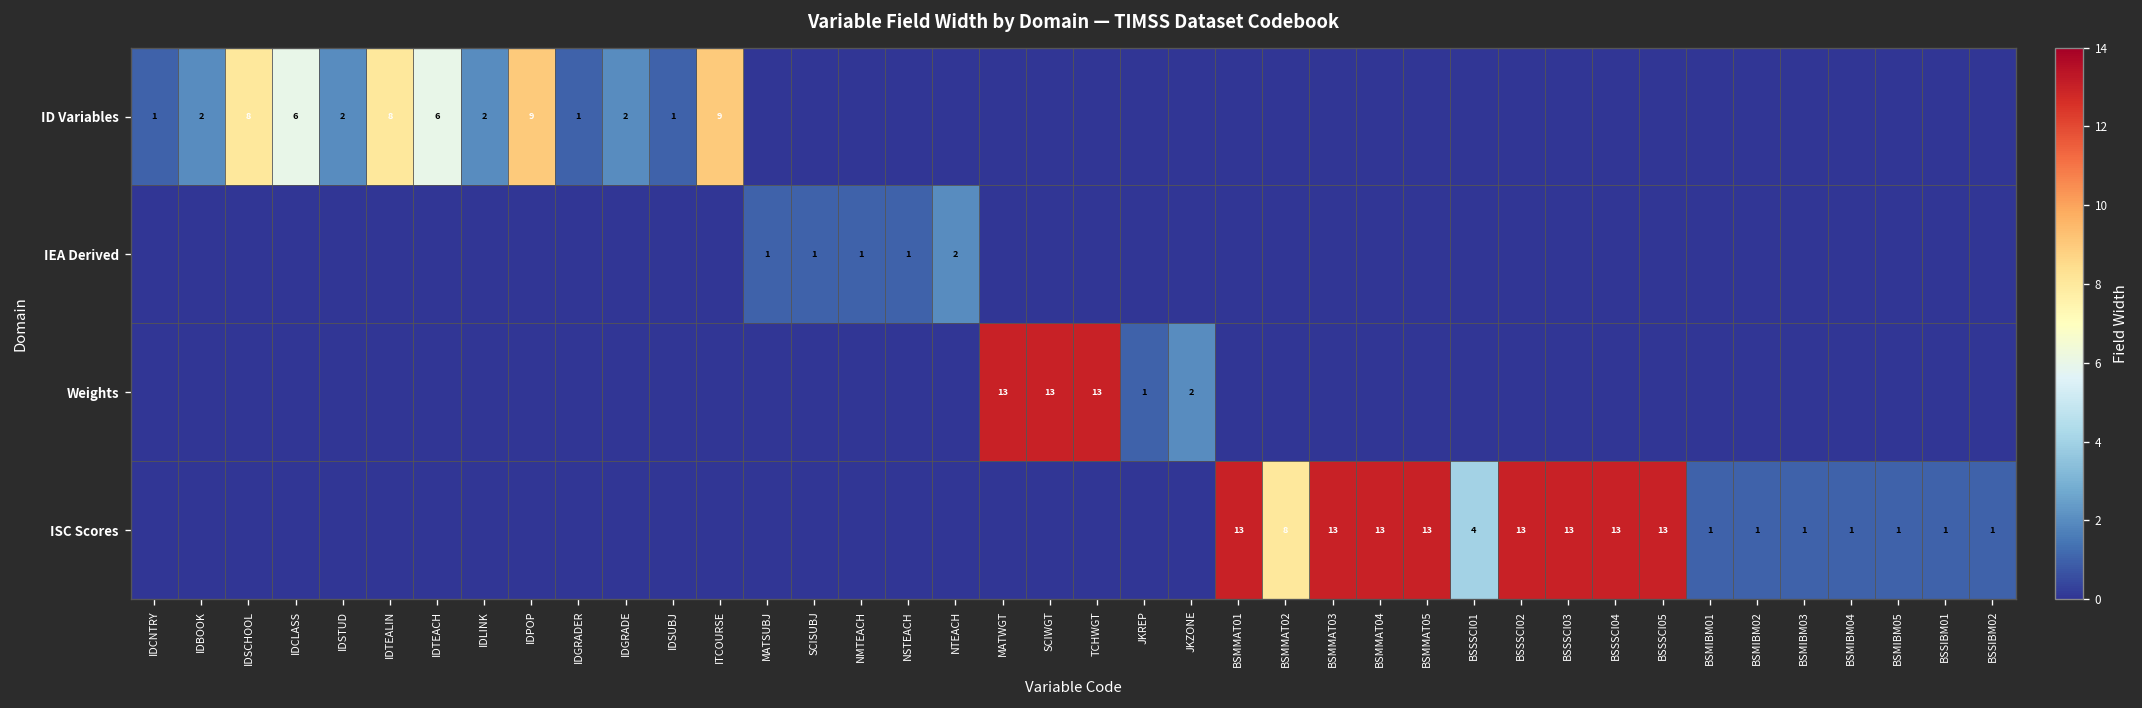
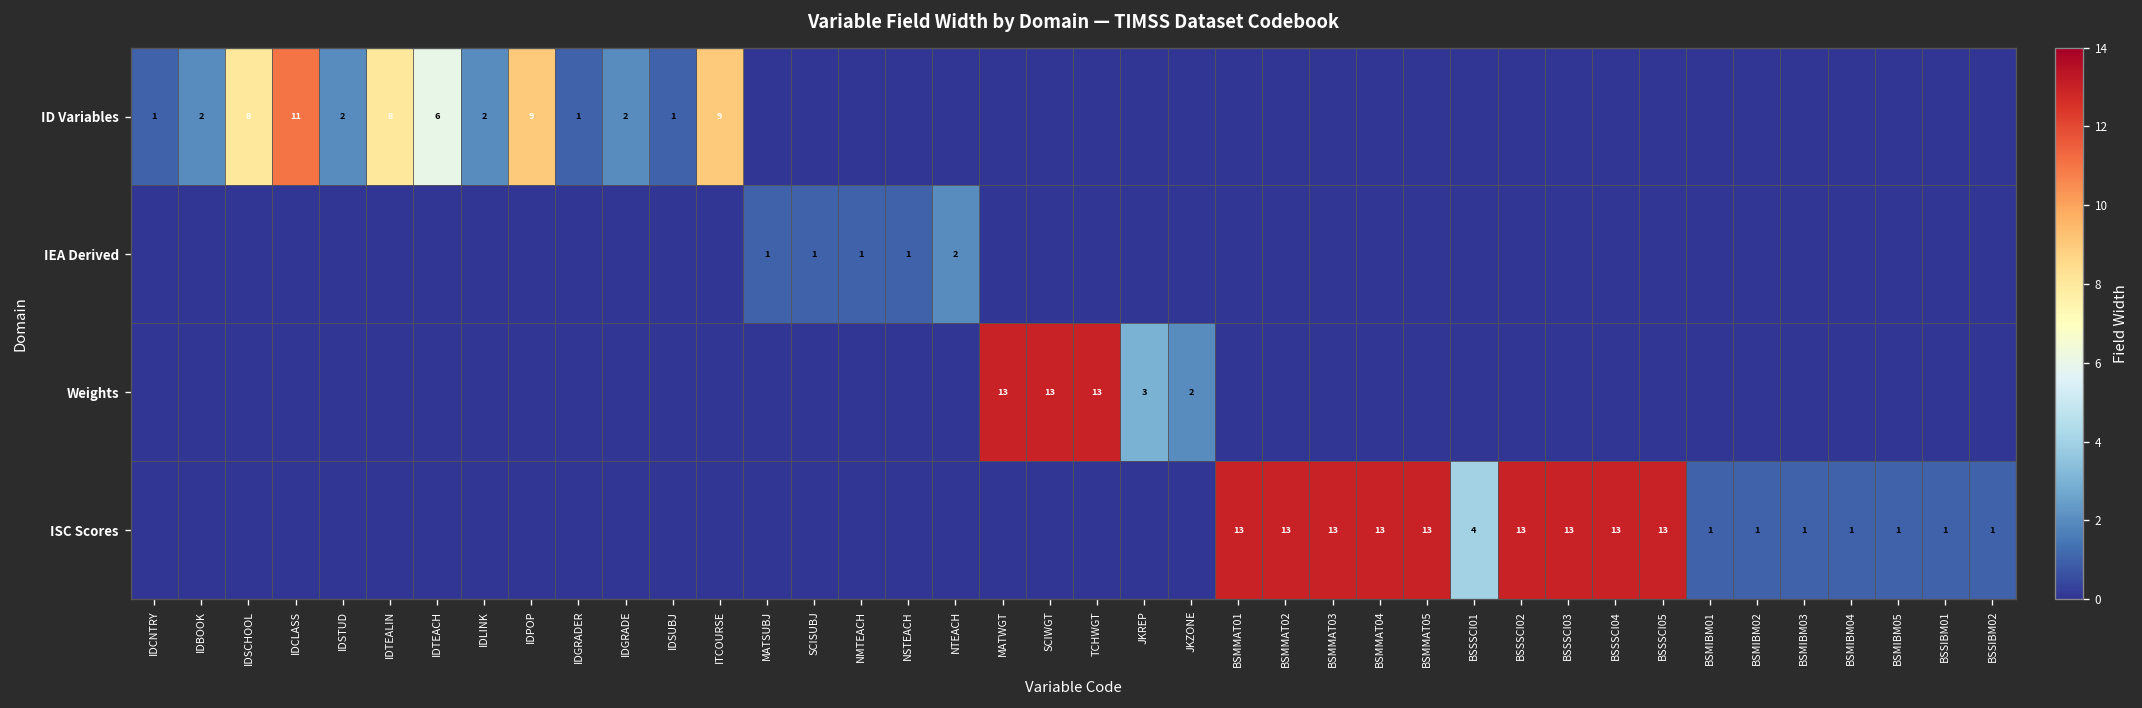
  {
    "ID Variables": {
      "IDCNTRY": 1,
      "IDBOOK": 2,
      "IDSCHOOL": 8,
-     "IDCLASS": 6,
+     "IDCLASS": 11,
      "IDSTUD": 2,
      "IDTEALIN": 8,
      "IDTEACH": 6,
      "IDLINK": 2,
      "IDPOP": 9,
      "IDGRADER": 1,
      "IDGRADE": 2,
      "IDSUBJ": 1,
      "ITCOURSE": 9
    },
    "IEA Derived": {
      "MATSUBJ": 1,
      "SCISUBJ": 1,
      "NMTEACH": 1,
      "NSTEACH": 1,
      "NTEACH": 2
    },
    "Weights": {
      "MATWGT": 13,
      "SCIWGT": 13,
      "TCHWGT": 13,
-     "JKREP": 1,
+     "JKREP": 3,
      "JKZONE": 2
    },
    "ISC Scores": {
      "BSMMAT01": 13,
-     "BSMMAT02": 8,
+     "BSMMAT02": 13,
      "BSMMAT03": 13,
      "BSMMAT04": 13,
      "BSMMAT05": 13,
      "BSSSCI01": 4,
      "BSSSCI02": 13,
      "BSSSCI03": 13,
      "BSSSCI04": 13,
      "BSSSCI05": 13,
      "BSMIBM01": 1,
      "BSMIBM02": 1,
      "BSMIBM03": 1,
      "BSMIBM04": 1,
      "BSMIBM05": 1,
      "BSSIBM01": 1,
      "BSSIBM02": 1
    }
  }
